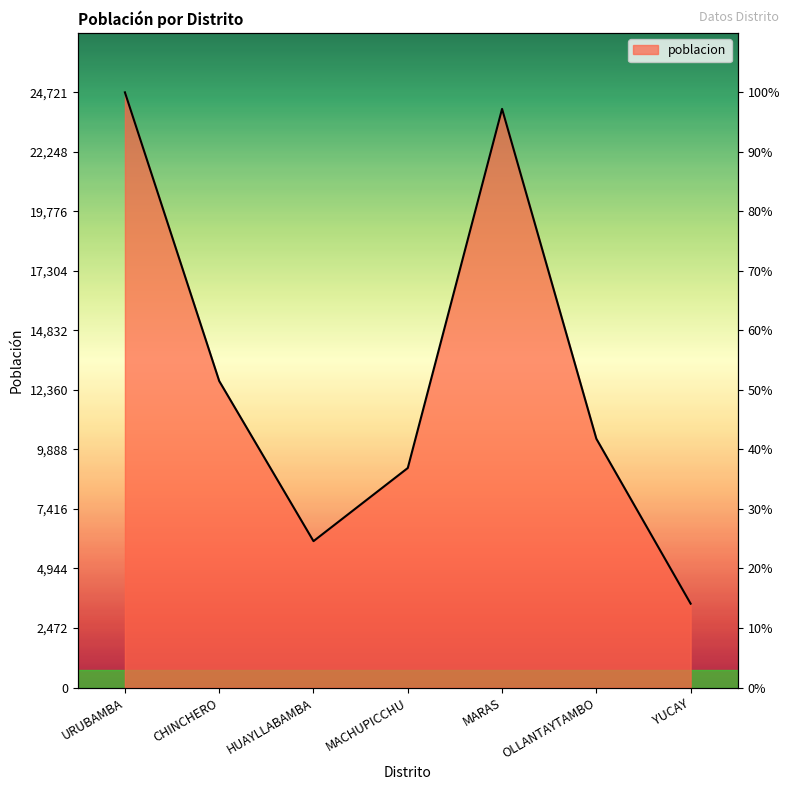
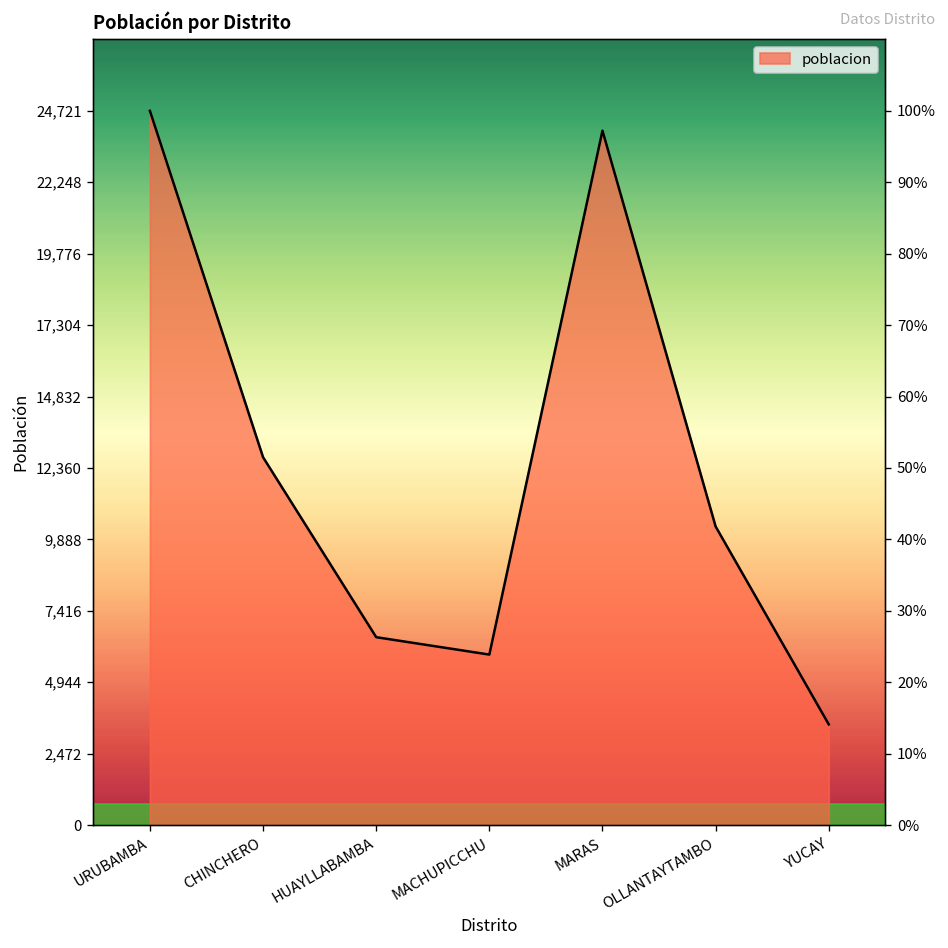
  {
    "URUBAMBA": "24,700",
    "CHINCHERO": "12,700",
-   "HUAYLLABAMBA": "6,100",
-   "MACHUPICCHU": "9,100",
+   "HUAYLLABAMBA": "6,500",
+   "MACHUPICCHU": "5,900",
    "MARAS": "24,000",
    "OLLANTAYTAMBO": "10,300",
    "YUCAY": "3,500"
  }
